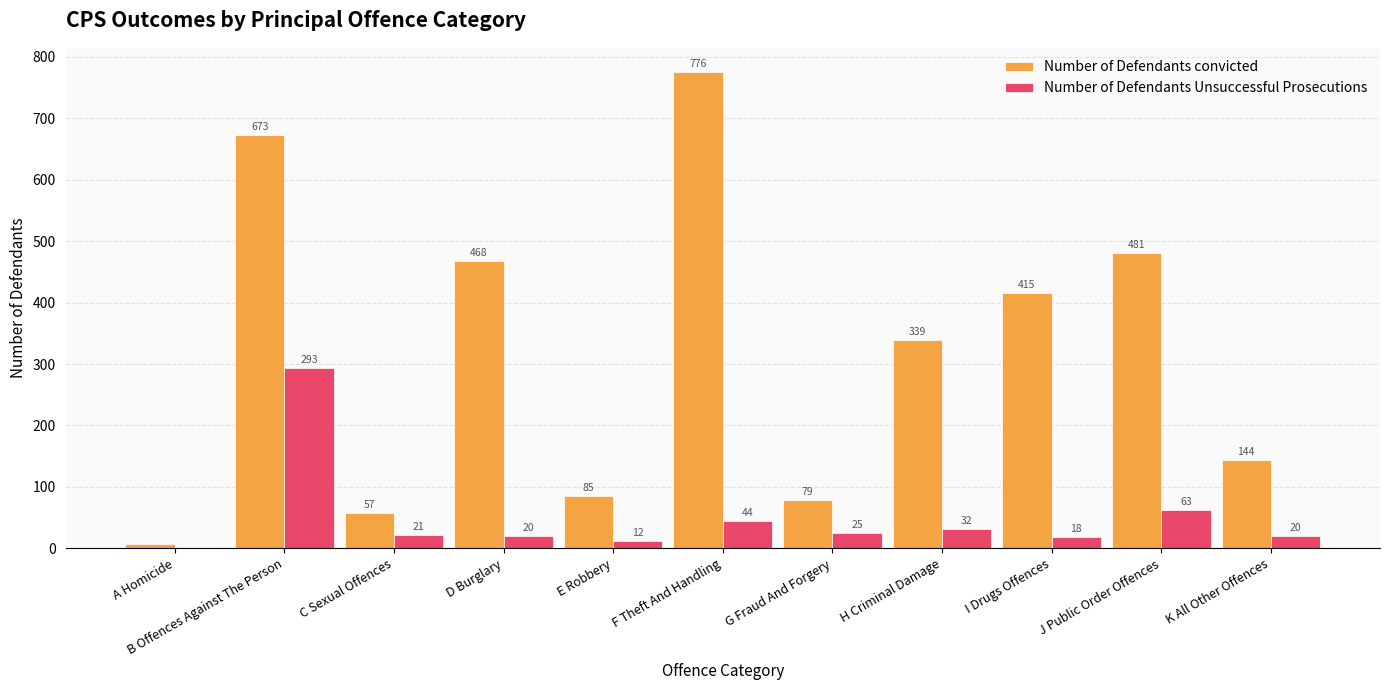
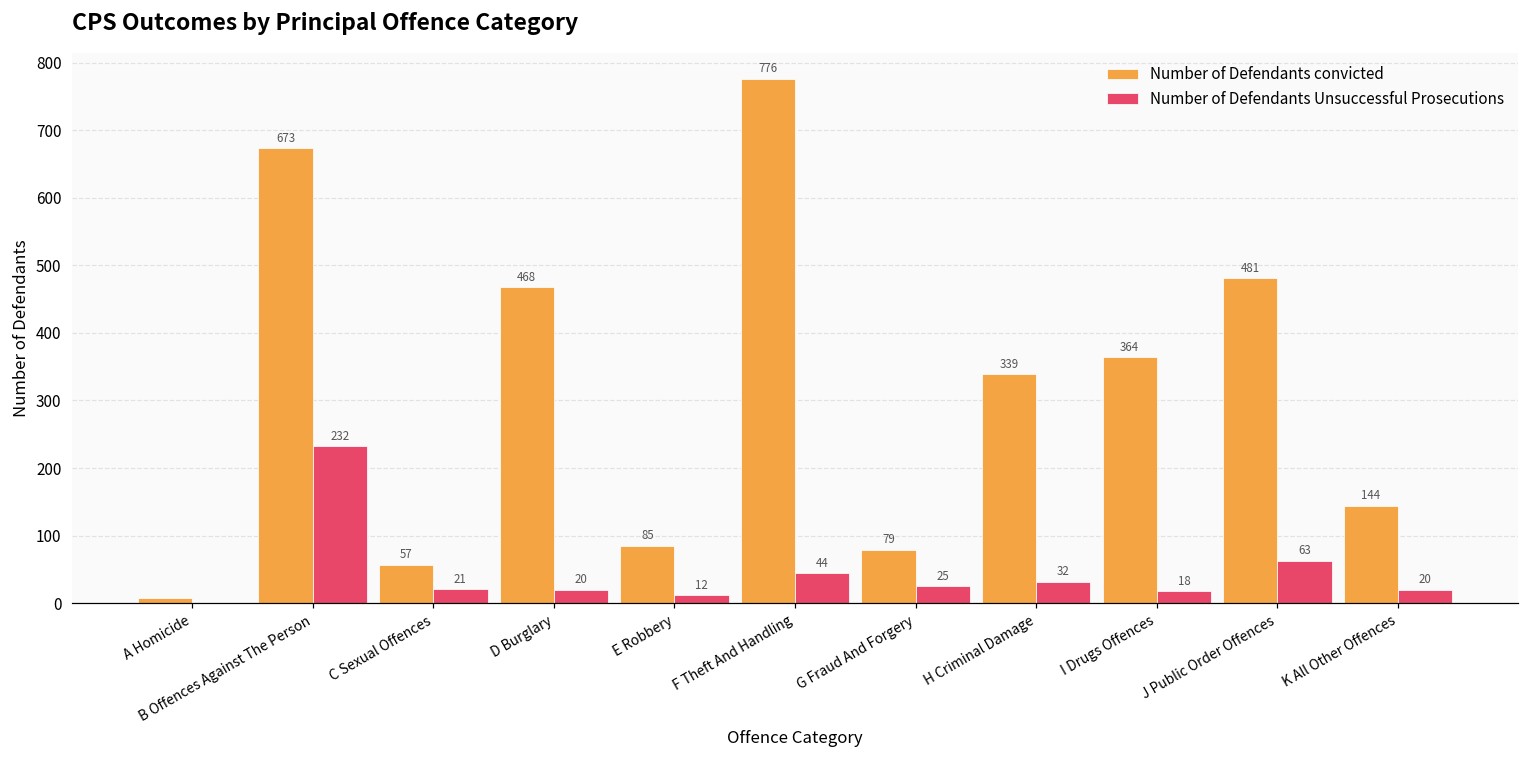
  {
    "Number of Defendants convicted": {
      "B Offences Against The Person": 673,
      "C Sexual Offences": 57,
      "D Burglary": 468,
      "E Robbery": 85,
      "F Theft And Handling": 776,
      "G Fraud And Forgery": 79,
      "H Criminal Damage": 339,
-     "I Drugs Offences": 415,
+     "I Drugs Offences": 364,
      "J Public Order Offences": 481,
      "K All Other Offences": 144
    },
    "Number of Defendants Unsuccessful Prosecutions": {
-     "B Offences Against The Person": 293,
+     "B Offences Against The Person": 232,
      "C Sexual Offences": 21,
      "D Burglary": 20,
      "E Robbery": 12,
      "F Theft And Handling": 44,
      "G Fraud And Forgery": 25,
      "H Criminal Damage": 32,
      "I Drugs Offences": 18,
      "J Public Order Offences": 63,
      "K All Other Offences": 20
    }
  }
